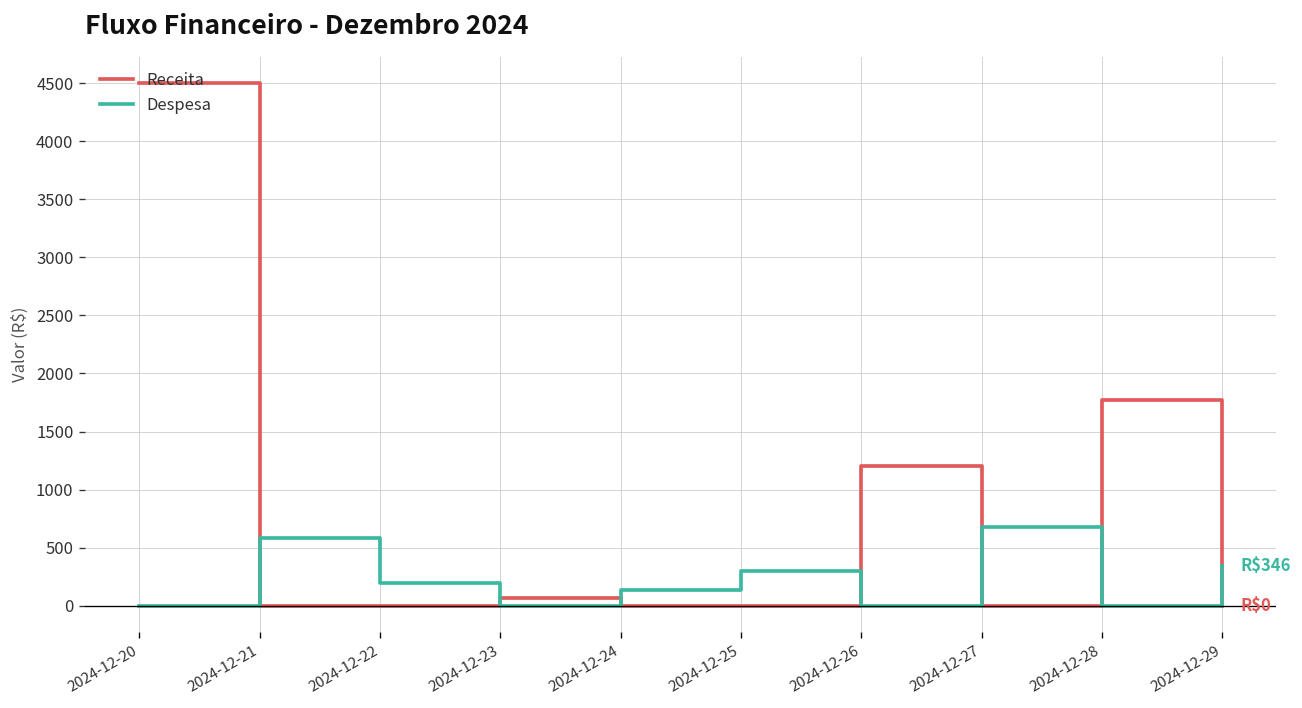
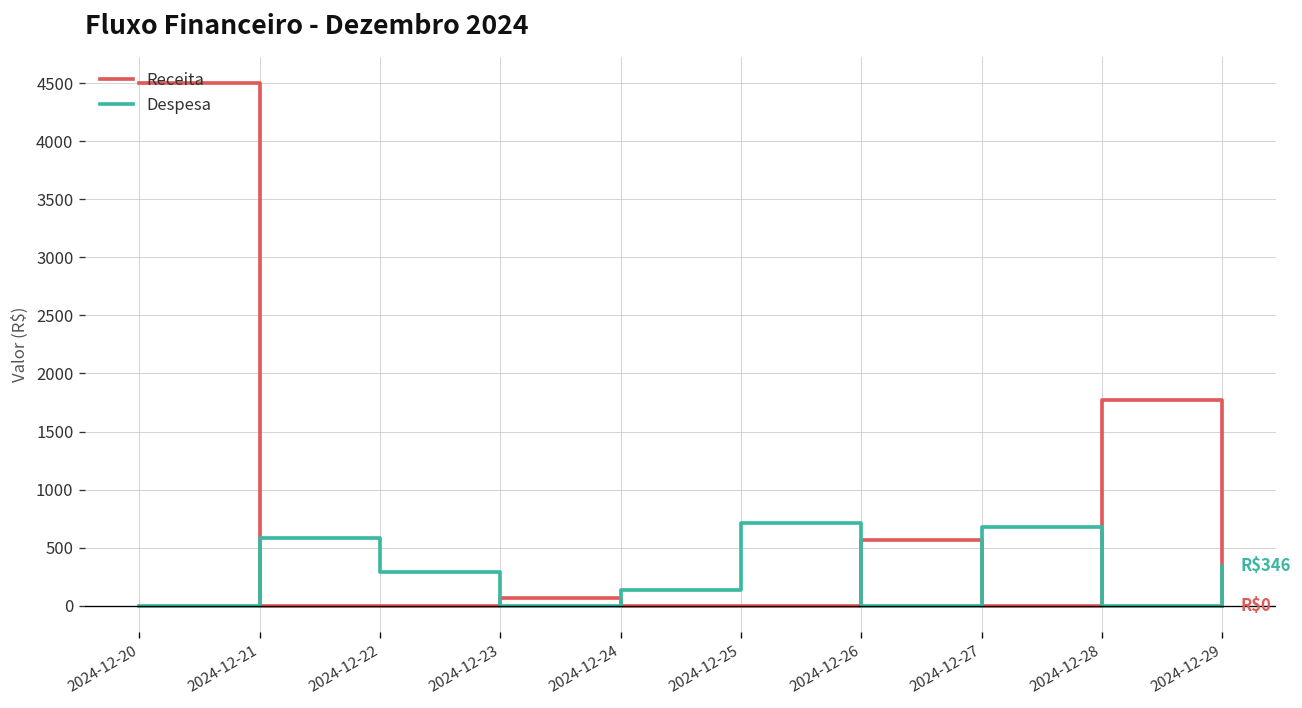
  {
    "Receita": {
      "2024-12-20": 4500,
      "2024-12-21": 0,
      "2024-12-22": 0,
      "2024-12-23": 100,
      "2024-12-24": 0,
      "2024-12-25": 0,
-     "2024-12-26": 1200,
+     "2024-12-26": 600,
      "2024-12-27": 0,
      "2024-12-28": 1800
    },
    "Despesa": {
      "2024-12-20": 0,
      "2024-12-21": 600,
-     "2024-12-22": 200,
+     "2024-12-22": 300,
      "2024-12-23": 0,
      "2024-12-24": 100,
-     "2024-12-25": 300,
+     "2024-12-25": 700,
      "2024-12-26": 0,
      "2024-12-27": 700,
      "2024-12-28": 0
    }
  }
